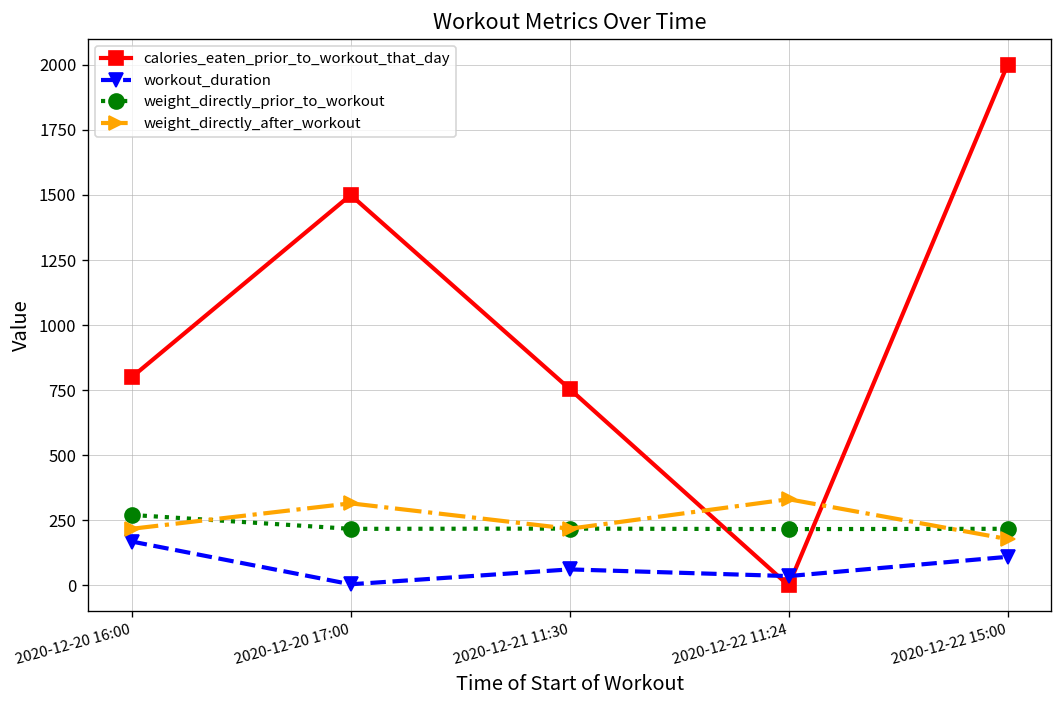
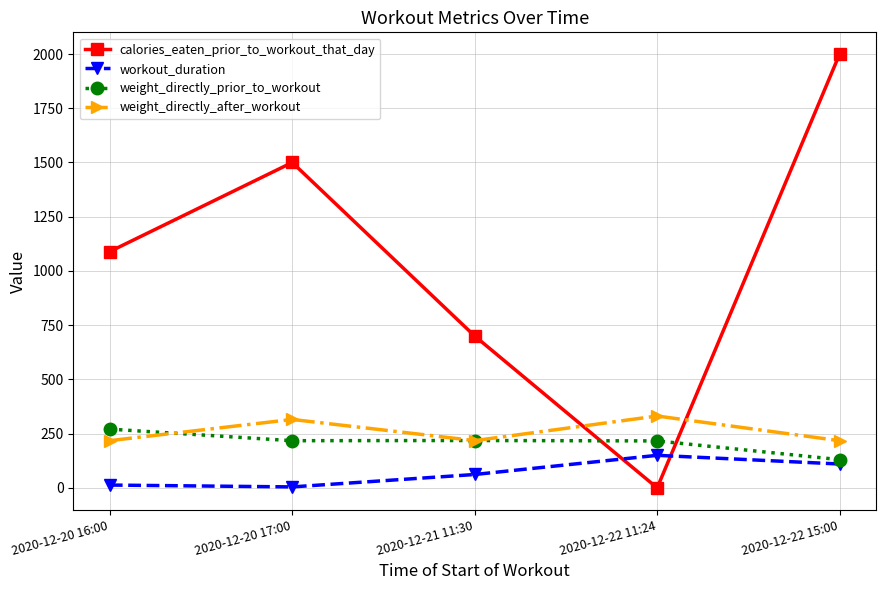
  {
    "calories_eaten_prior_to_workout_that_day": {
-     "2020-12-20 16:00": 800,
+     "2020-12-20 16:00": 1090,
      "2020-12-20 17:00": 1500,
-     "2020-12-21 11:30": 760,
+     "2020-12-21 11:30": 700,
      "2020-12-22 11:24": 0,
      "2020-12-22 15:00": 2000
    },
    "workout_duration": {
-     "2020-12-20 16:00": 170,
+     "2020-12-20 16:00": 10,
      "2020-12-20 17:00": 0,
      "2020-12-21 11:30": 60,
-     "2020-12-22 11:24": 40,
+     "2020-12-22 11:24": 150,
      "2020-12-22 15:00": 110
    },
    "weight_directly_prior_to_workout": {
      "2020-12-20 16:00": 270,
      "2020-12-20 17:00": 220,
      "2020-12-22 11:24": 220,
-     "2020-12-22 15:00": 220
+     "2020-12-22 15:00": 130
    },
    "weight_directly_after_workout": {
      "2020-12-20 16:00": 220,
      "2020-12-20 17:00": 320,
      "2020-12-22 11:24": 330,
-     "2020-12-22 15:00": 180
+     "2020-12-22 15:00": 220
    }
  }
